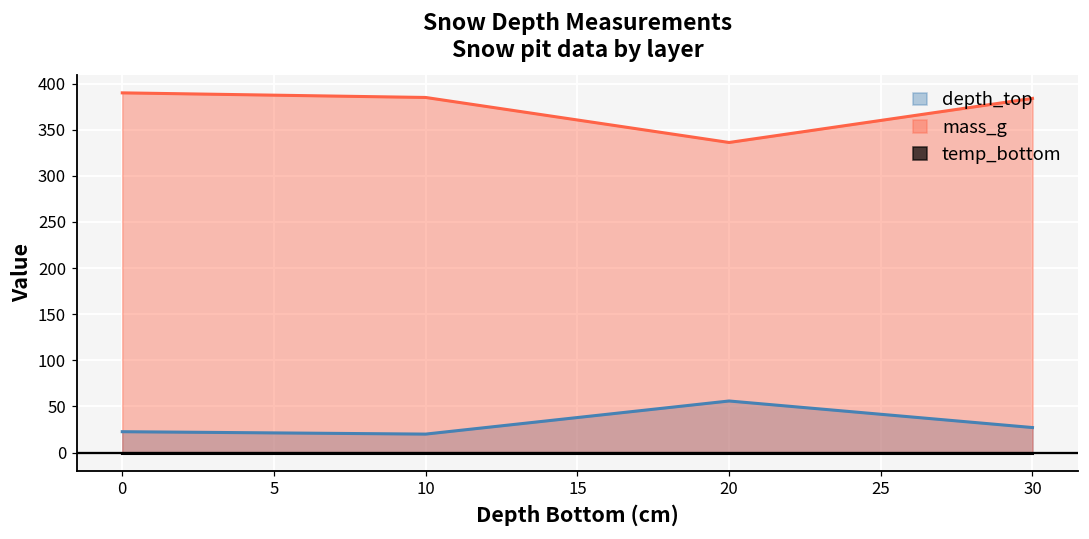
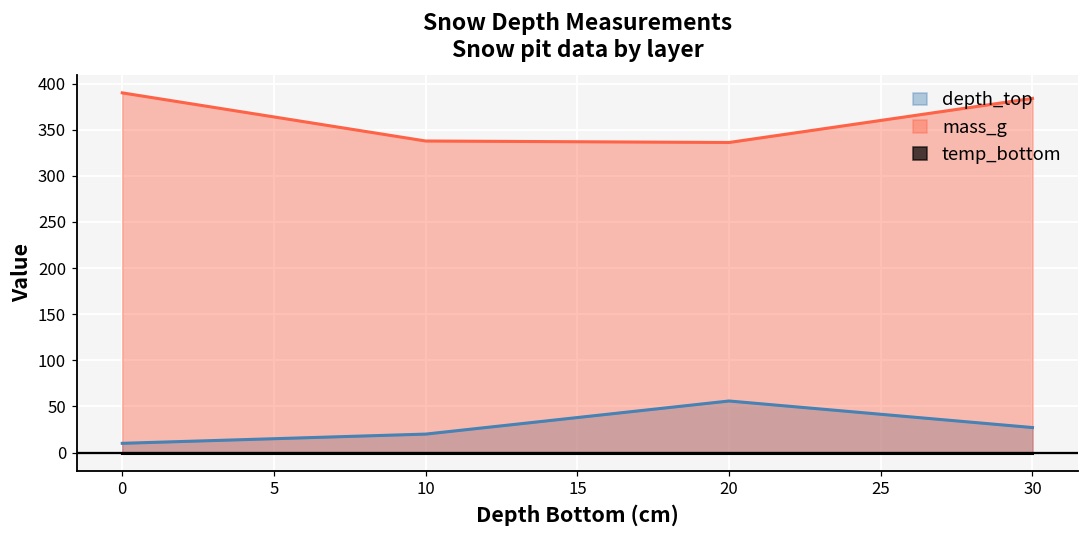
  {
    "depth_top": {
-     "0": 20,
+     "0": 10,
      "10": 20,
      "20": 60,
      "30": 30
    },
    "mass_g": {
      "0": 390,
-     "10": 390,
+     "10": 340,
      "20": 340,
      "30": 380
    },
    "temp_bottom": {
      "0": 0,
      "10": 0,
      "20": 0,
      "30": 0
    }
  }
